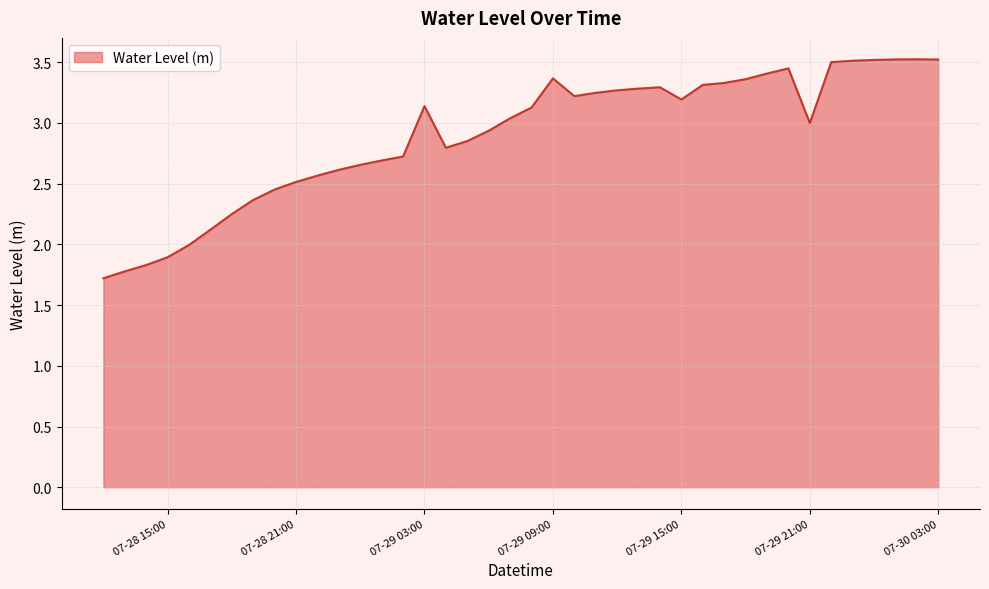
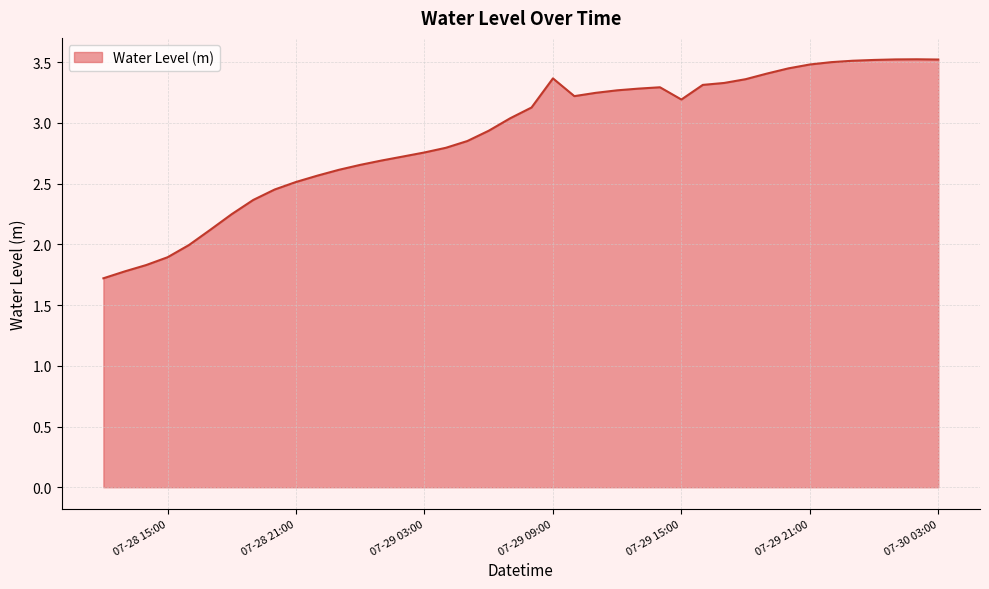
  {
    "07-28 15:00": 1.89,
    "07-28 21:00": 2.51,
-   "07-29 03:00": 3.14,
+   "07-29 03:00": 2.76,
    "07-29 09:00": 3.37,
    "07-29 15:00": 3.19,
-   "07-29 21:00": 3.00,
+   "07-29 21:00": 3.48,
    "07-30 03:00": 3.52
  }
